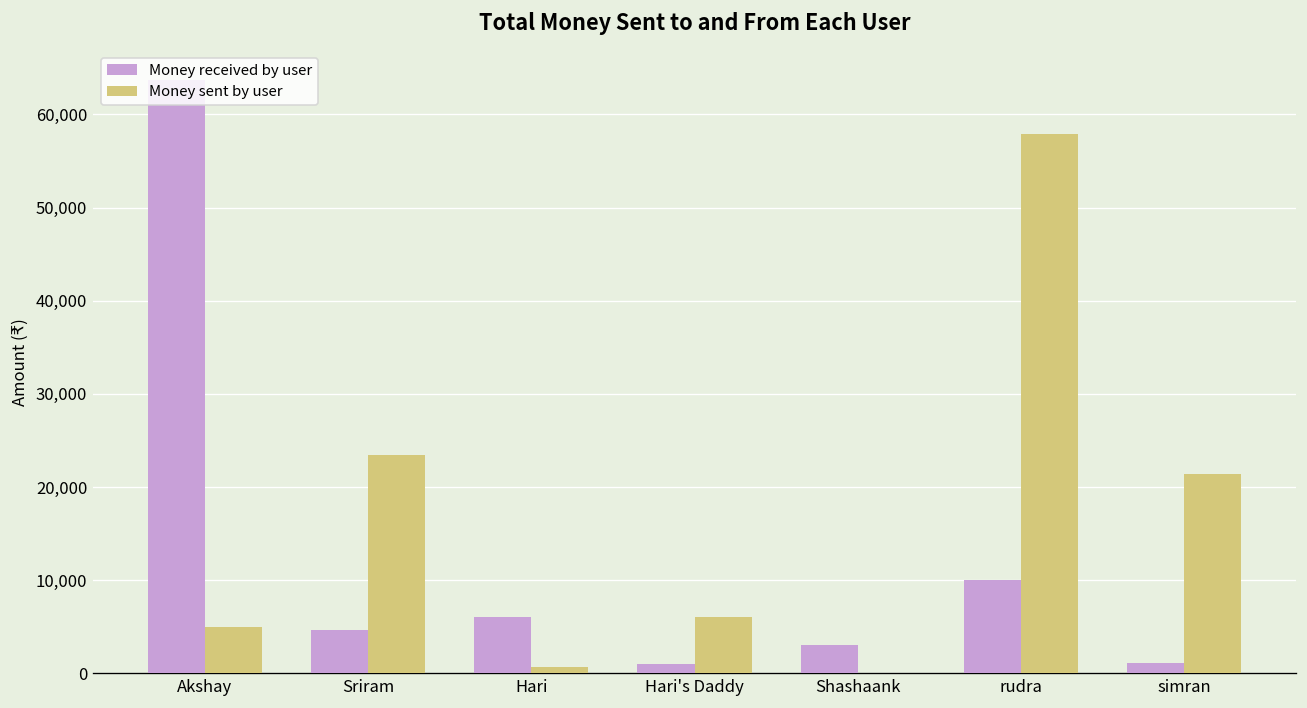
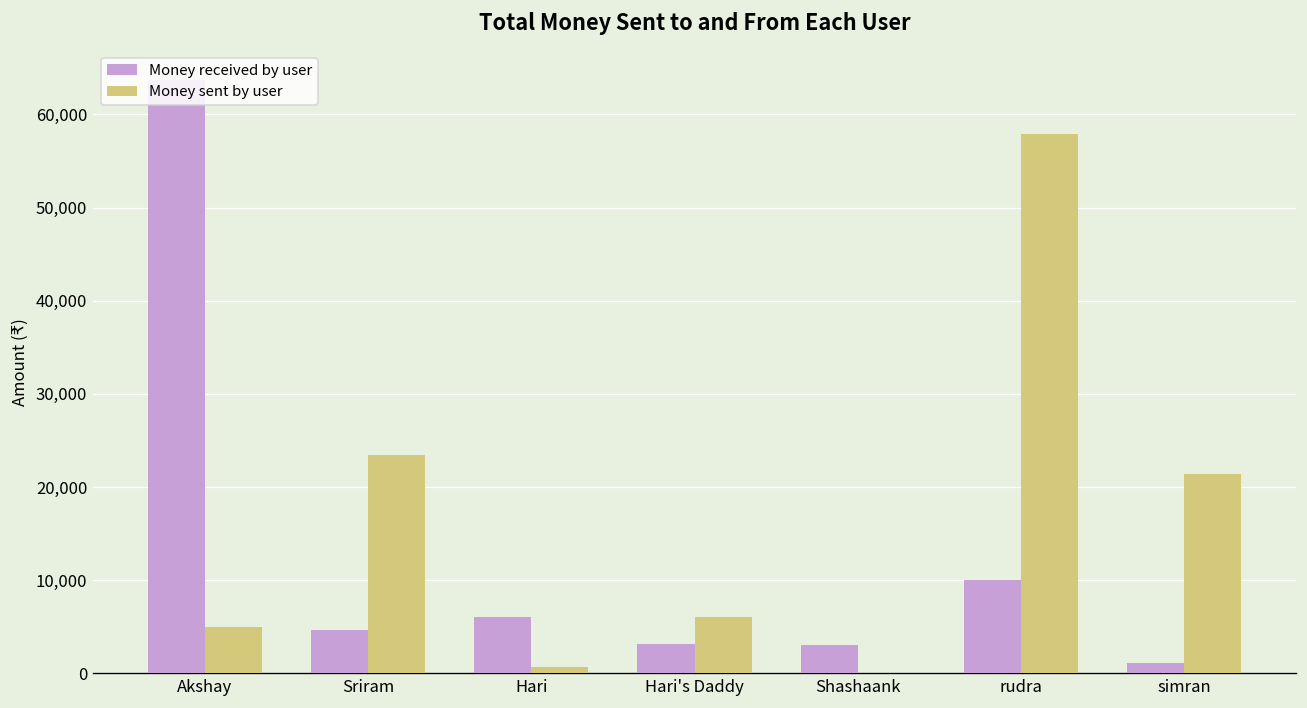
  {
    "Money received by user": {
      "Sriram": "5,000",
      "Hari": "6,000",
-     "Hari's Daddy": "1,000",
+     "Hari's Daddy": "3,000",
      "Shashaank": "3,000",
      "rudra": "10,000",
      "simran": "1,000"
    },
    "Money sent by user": {
      "Akshay": "5,000",
      "Sriram": "23,000",
      "Hari": "1,000",
      "Hari's Daddy": "6,000",
      "Shashaank": "0",
      "rudra": "58,000",
      "simran": "21,000"
    }
  }
